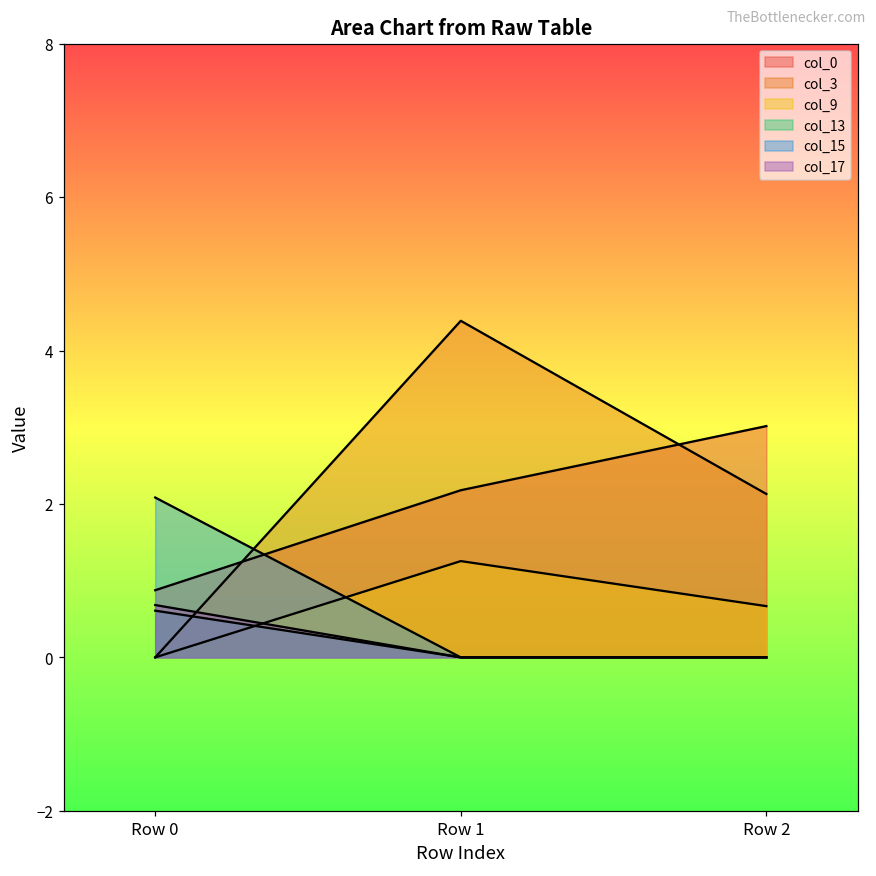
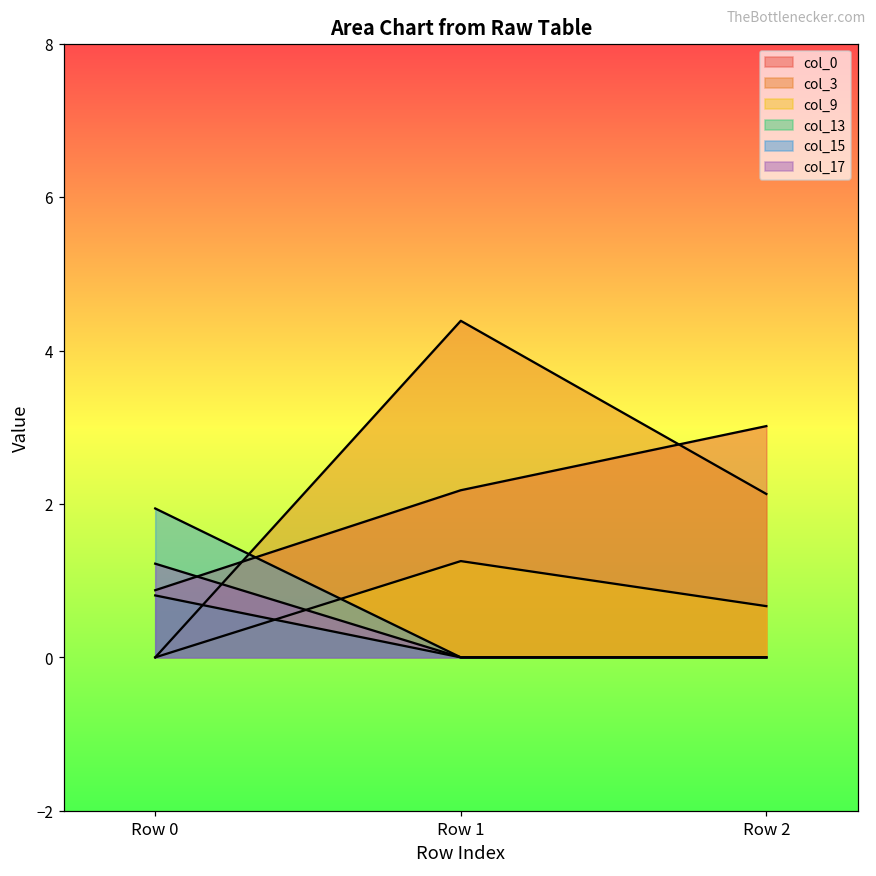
  {
    "col_13": {
-     "Row 0": 0.6
+     "Row 0": 0.8
    },
    "col_15": {
-     "Row 0": 2.1
+     "Row 0": 1.9
    },
    "col_17": {
-     "Row 0": 0.7
+     "Row 0": 1.2
    }
  }
